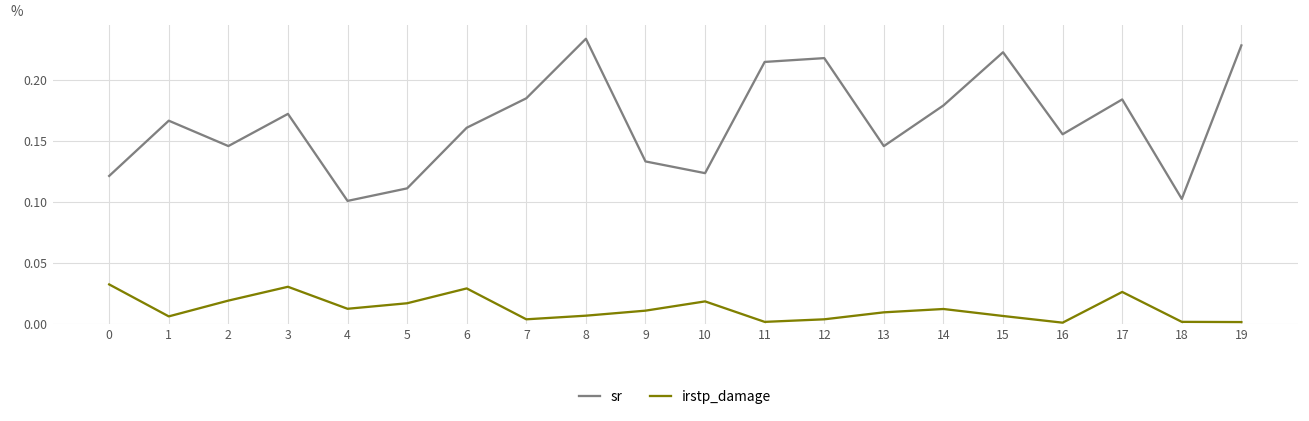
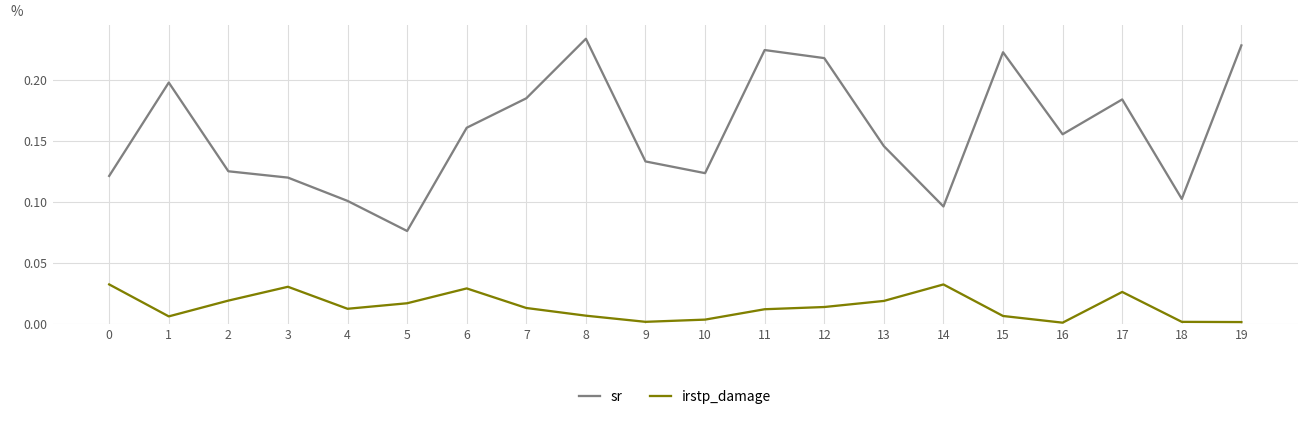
  {
    "sr": {
      "0": 0.121,
-     "1": 0.167,
-     "2": 0.146,
-     "3": 0.172,
+     "1": 0.198,
+     "2": 0.125,
+     "3": 0.120,
      "4": 0.101,
-     "5": 0.111,
+     "5": 0.076,
      "6": 0.161,
      "7": 0.185,
      "8": 0.234,
      "9": 0.133,
      "10": 0.124,
-     "11": 0.215,
+     "11": 0.225,
      "12": 0.218,
      "13": 0.146,
-     "14": 0.179,
+     "14": 0.096,
      "15": 0.223,
      "16": 0.156,
      "17": 0.184,
      "18": 0.103,
      "19": 0.229
    },
    "irstp_damage": {
      "0": 0.032,
      "1": 0.006,
      "2": 0.019,
      "3": 0.030,
      "4": 0.012,
      "5": 0.017,
      "6": 0.029,
-     "7": 0.004,
+     "7": 0.013,
      "8": 0.007,
-     "9": 0.011,
-     "10": 0.018,
-     "11": 0.002,
-     "12": 0.004,
-     "13": 0.010,
-     "14": 0.012,
+     "9": 0.002,
+     "10": 0.004,
+     "11": 0.012,
+     "12": 0.014,
+     "13": 0.019,
+     "14": 0.032,
      "15": 0.007,
      "16": 0.001,
      "17": 0.026,
      "18": 0.002,
      "19": 0.002
    }
  }
